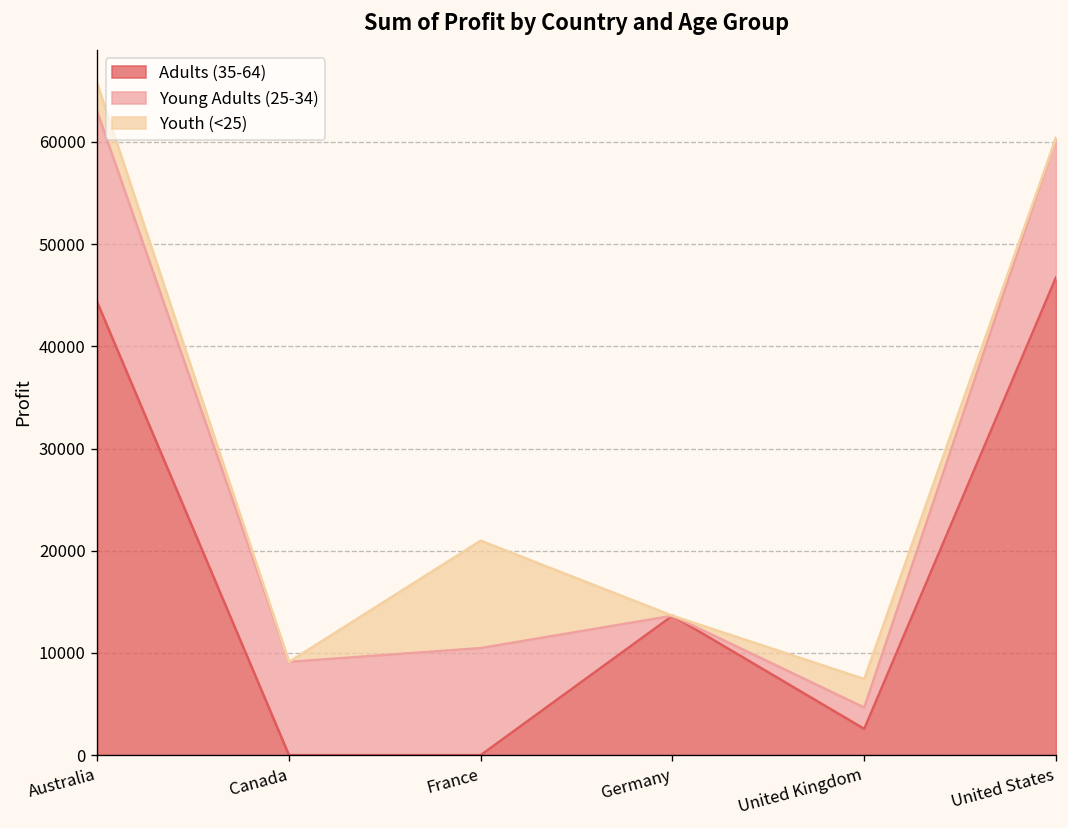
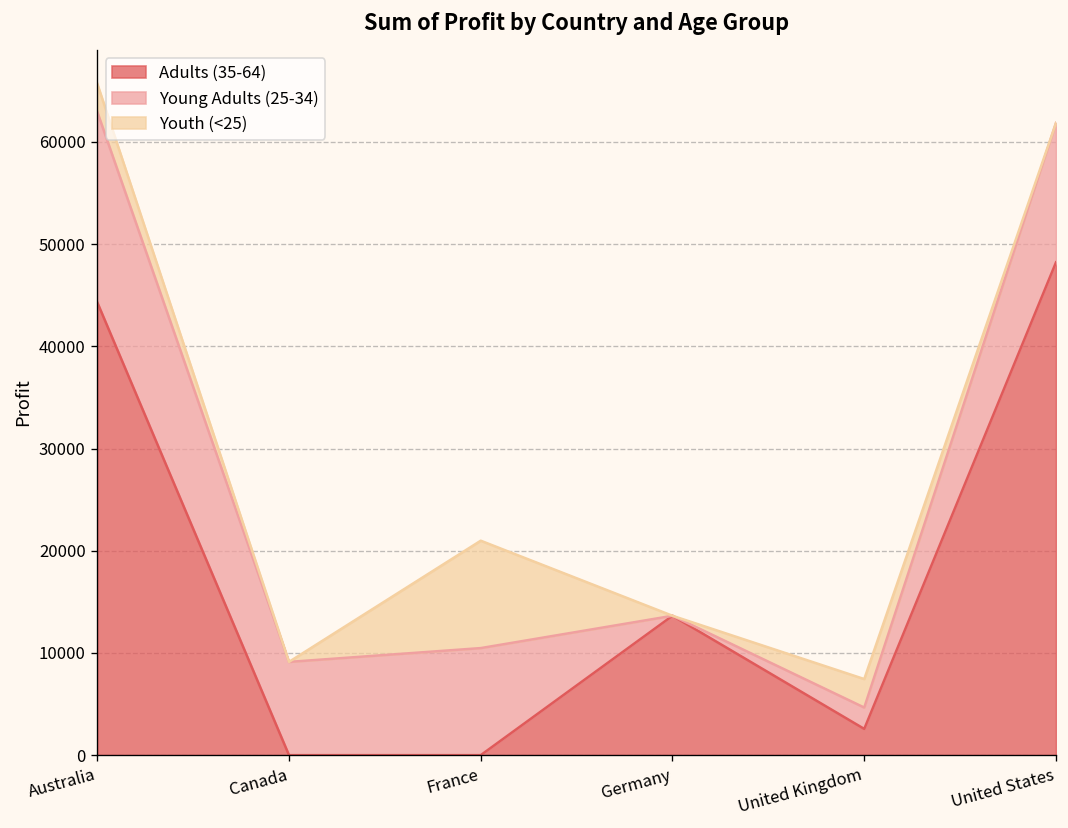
  {
    "Adults (35-64)": {
      "Australia": 44000,
      "Canada": 0,
      "France": 0,
      "United Kingdom": 3000,
-     "United States": 47000
+     "United States": 48000
    }
  }
